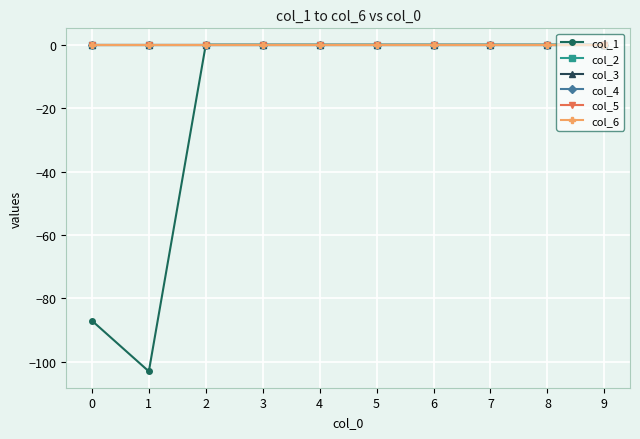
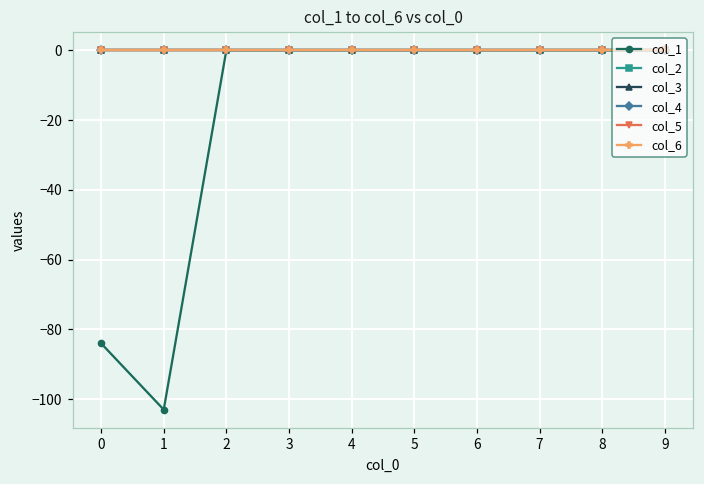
  {
    "col_1": {
-     "0": -87,
+     "0": -84,
      "1": -103
    },
    "col_6": {
      "0": 0,
      "1": 0
    }
  }
